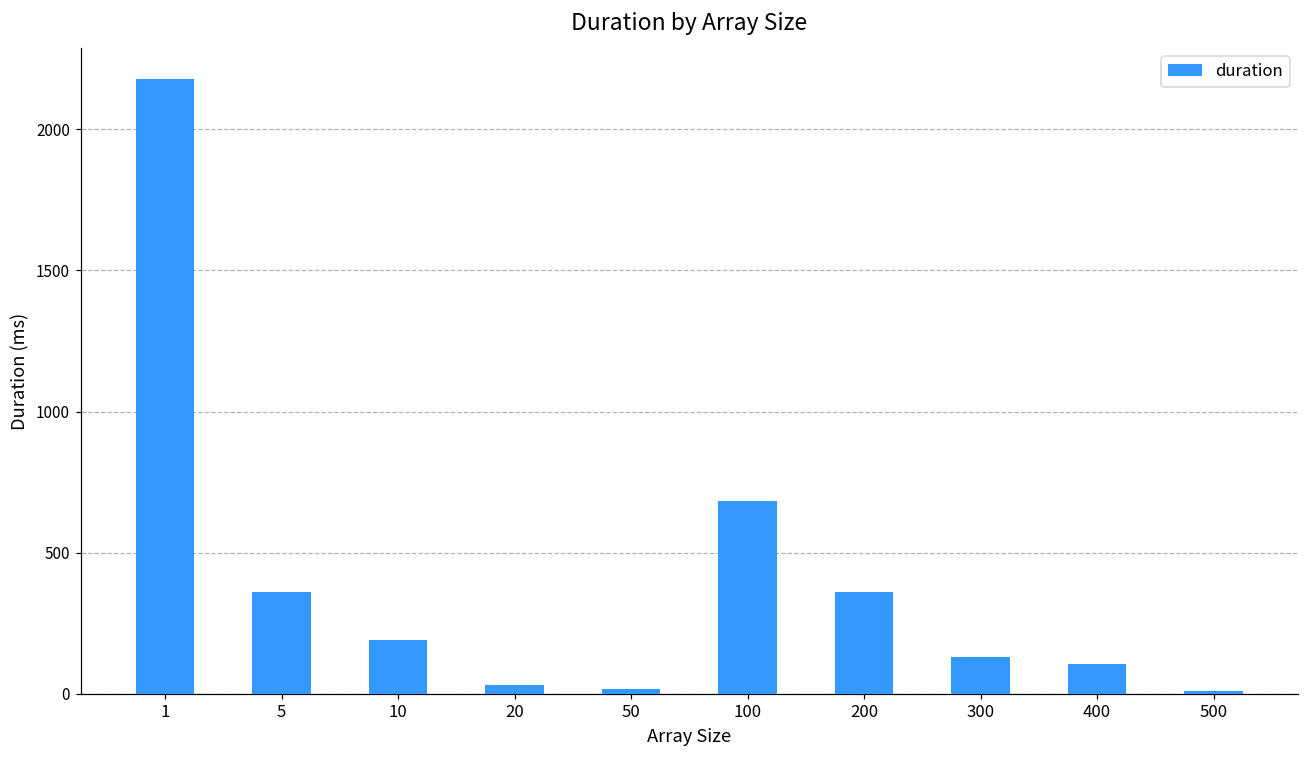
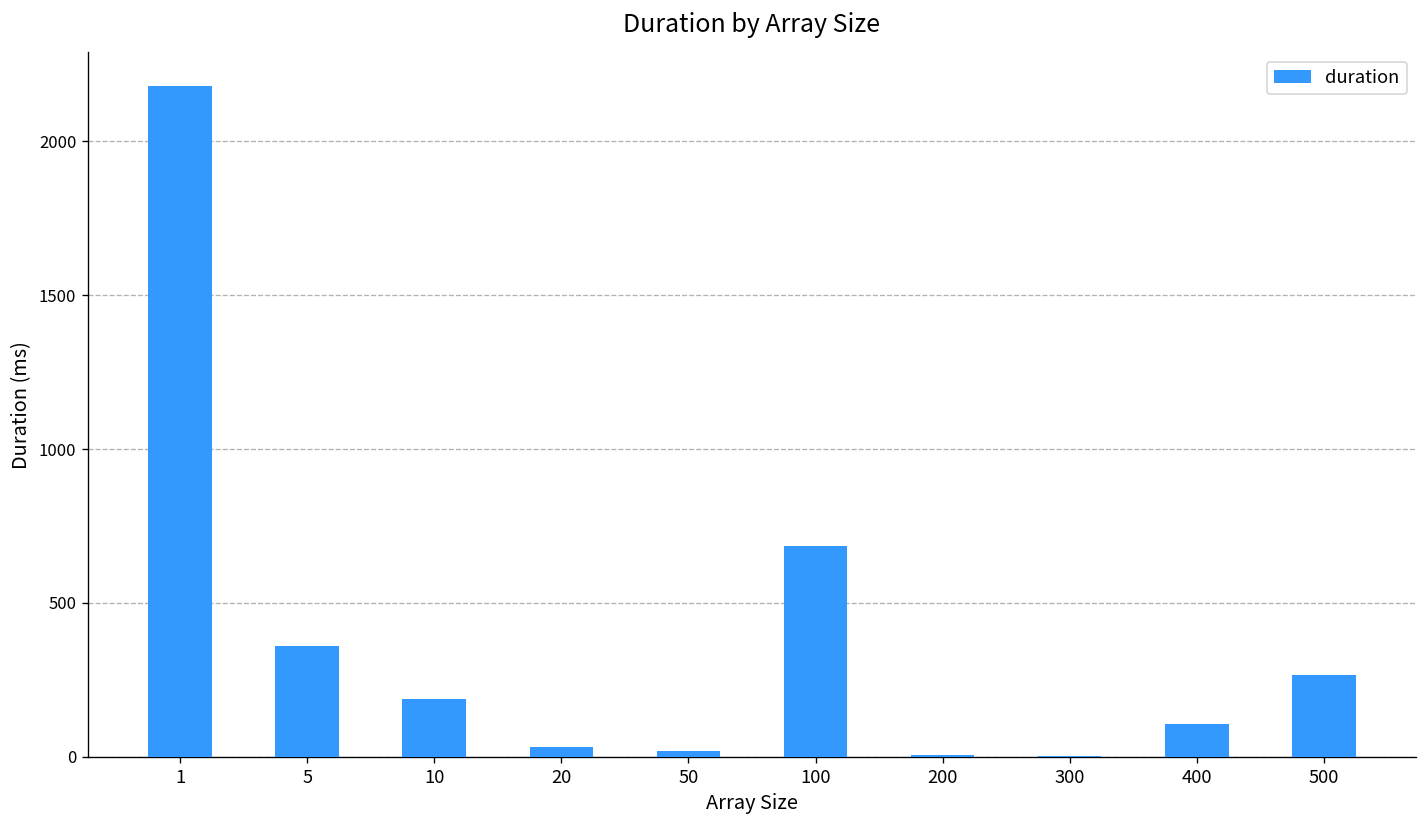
  {
    "1": 2180,
    "5": 360,
    "10": 190,
    "20": 30,
    "50": 20,
    "100": 680,
-   "200": 360,
-   "300": 130,
+   "200": 10,
+   "300": 0,
    "400": 110,
-   "500": 10
+   "500": 260
  }
